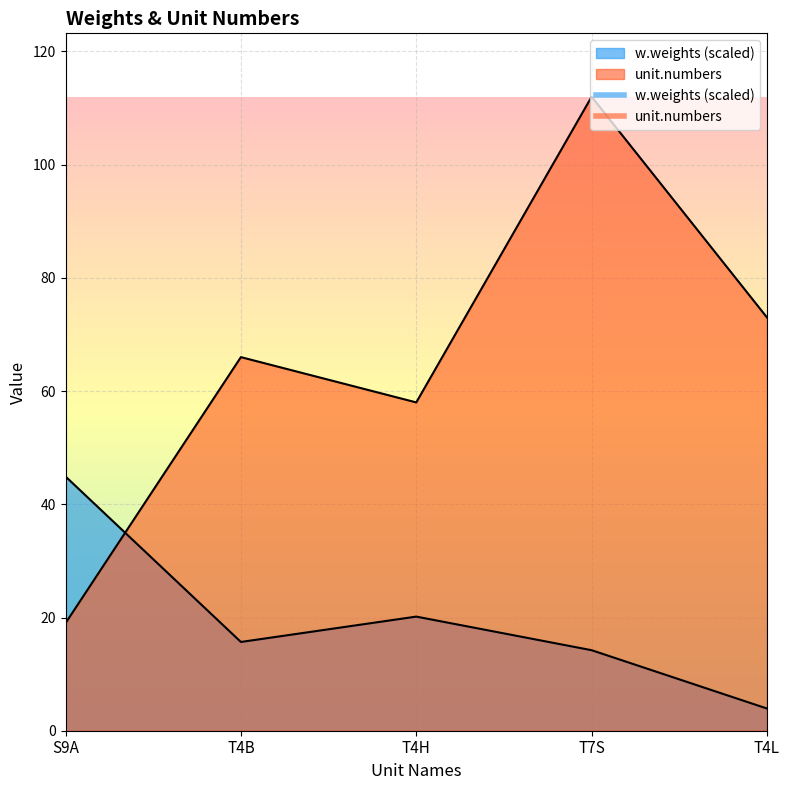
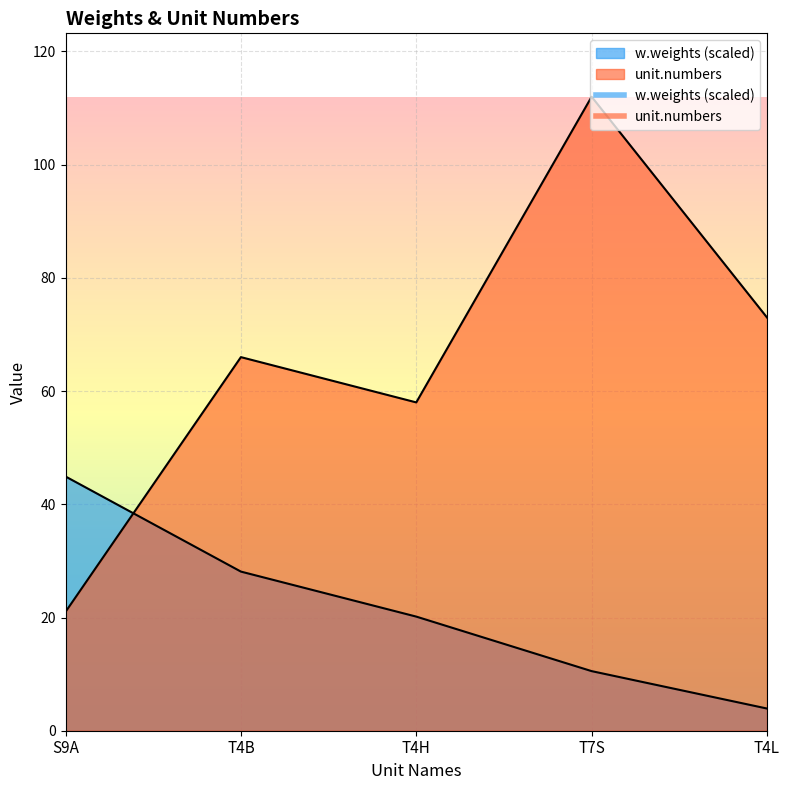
  {
    "w.weights (scaled)": {
      "S9A": 45,
-     "T4B": 16,
+     "T4B": 28,
      "T4H": 20,
-     "T7S": 14,
+     "T7S": 11,
      "T4L": 4
    },
    "unit.numbers": {
-     "S9A": 19,
+     "S9A": 21,
      "T4B": 66,
      "T4H": 58,
      "T4L": 73
    }
  }
